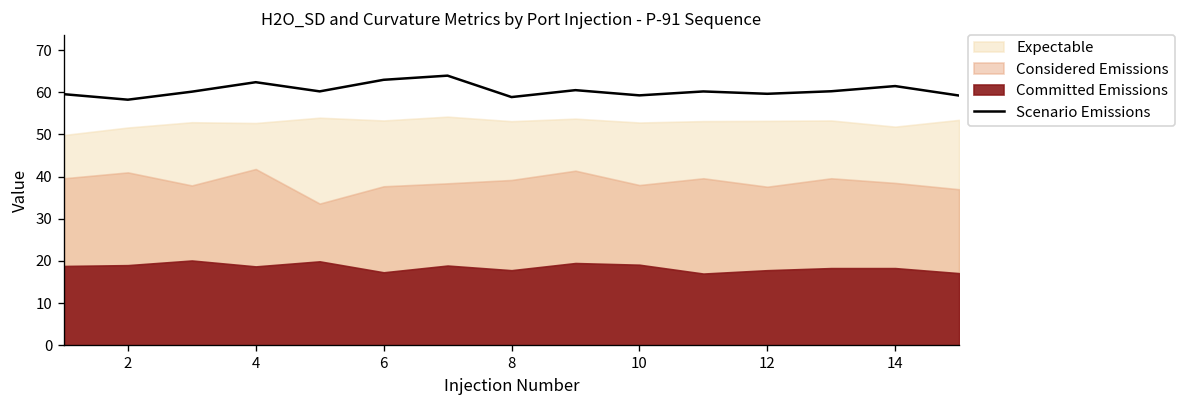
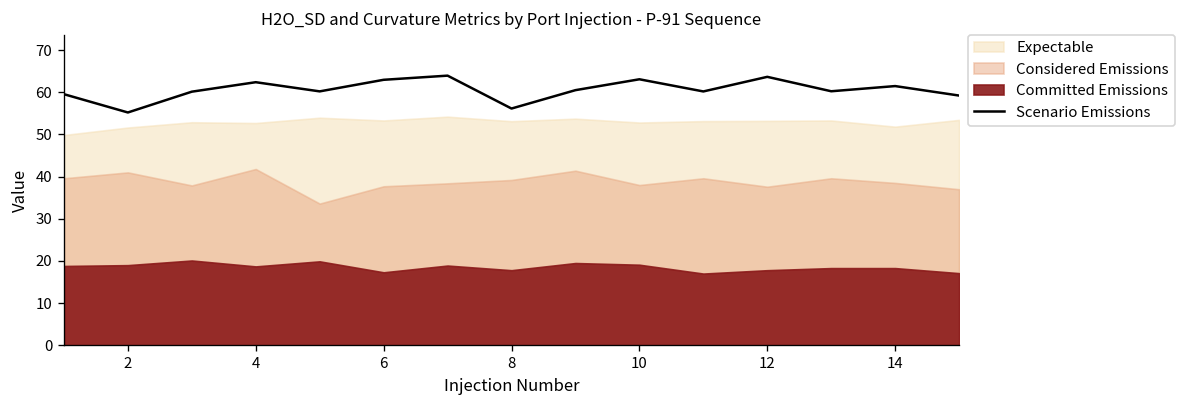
  {
    "Scenario Emissions": {
-     "2": 58,
+     "2": 55,
      "4": 62,
      "6": 63,
-     "8": 59,
-     "10": 59,
-     "12": 60,
+     "8": 56,
+     "10": 63,
+     "12": 64,
      "14": 61
    },
    "Committed Emissions": {
      "2": 19,
      "4": 19,
      "6": 17,
      "8": 18,
      "10": 19,
      "12": 18,
      "14": 18
    }
  }
